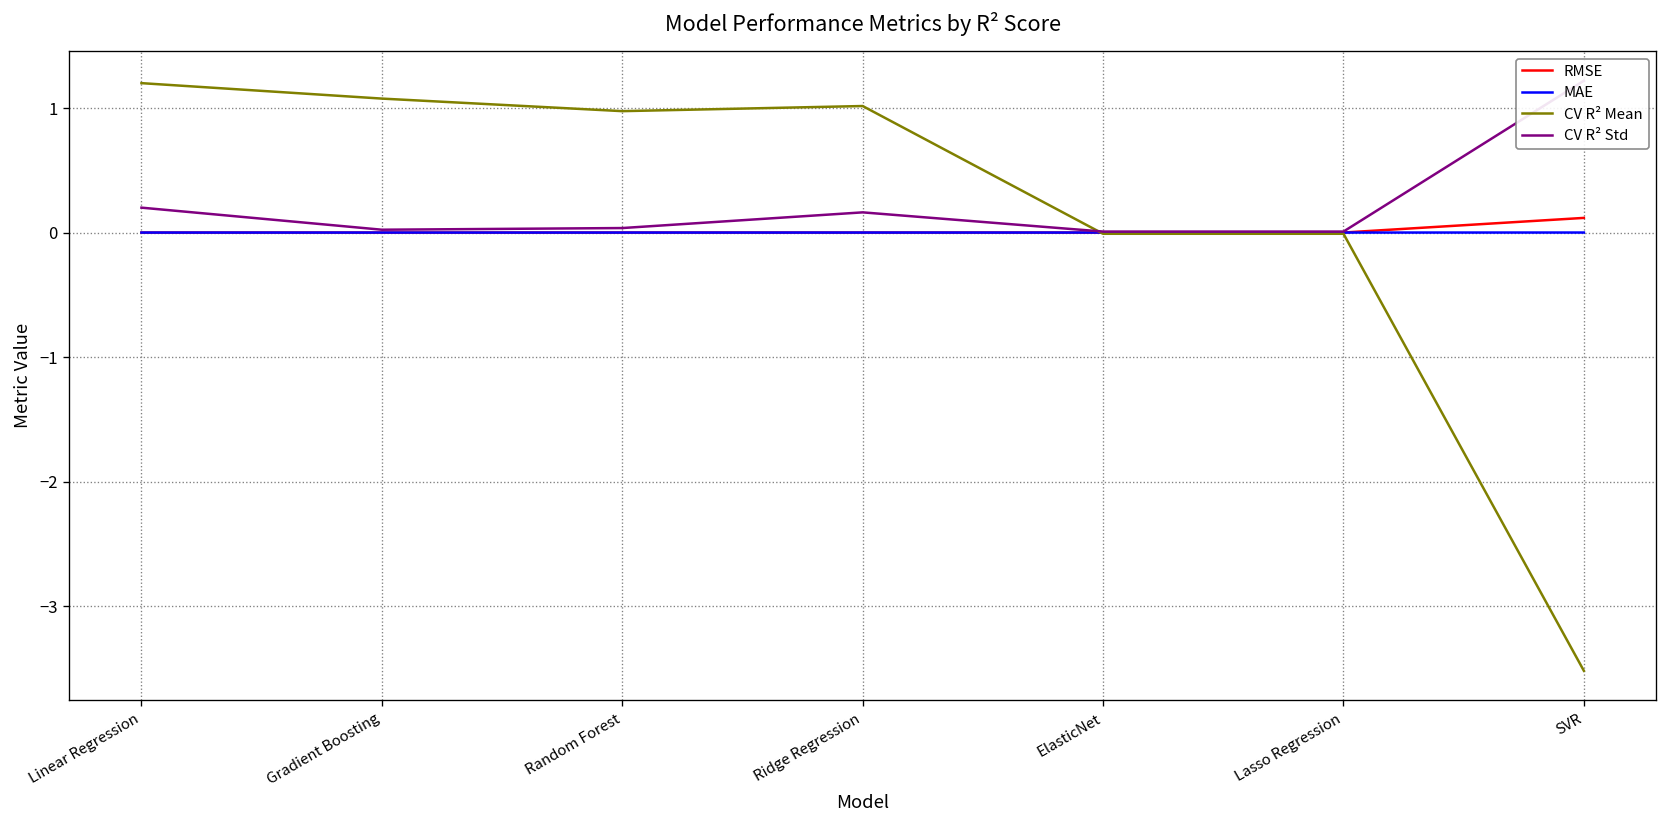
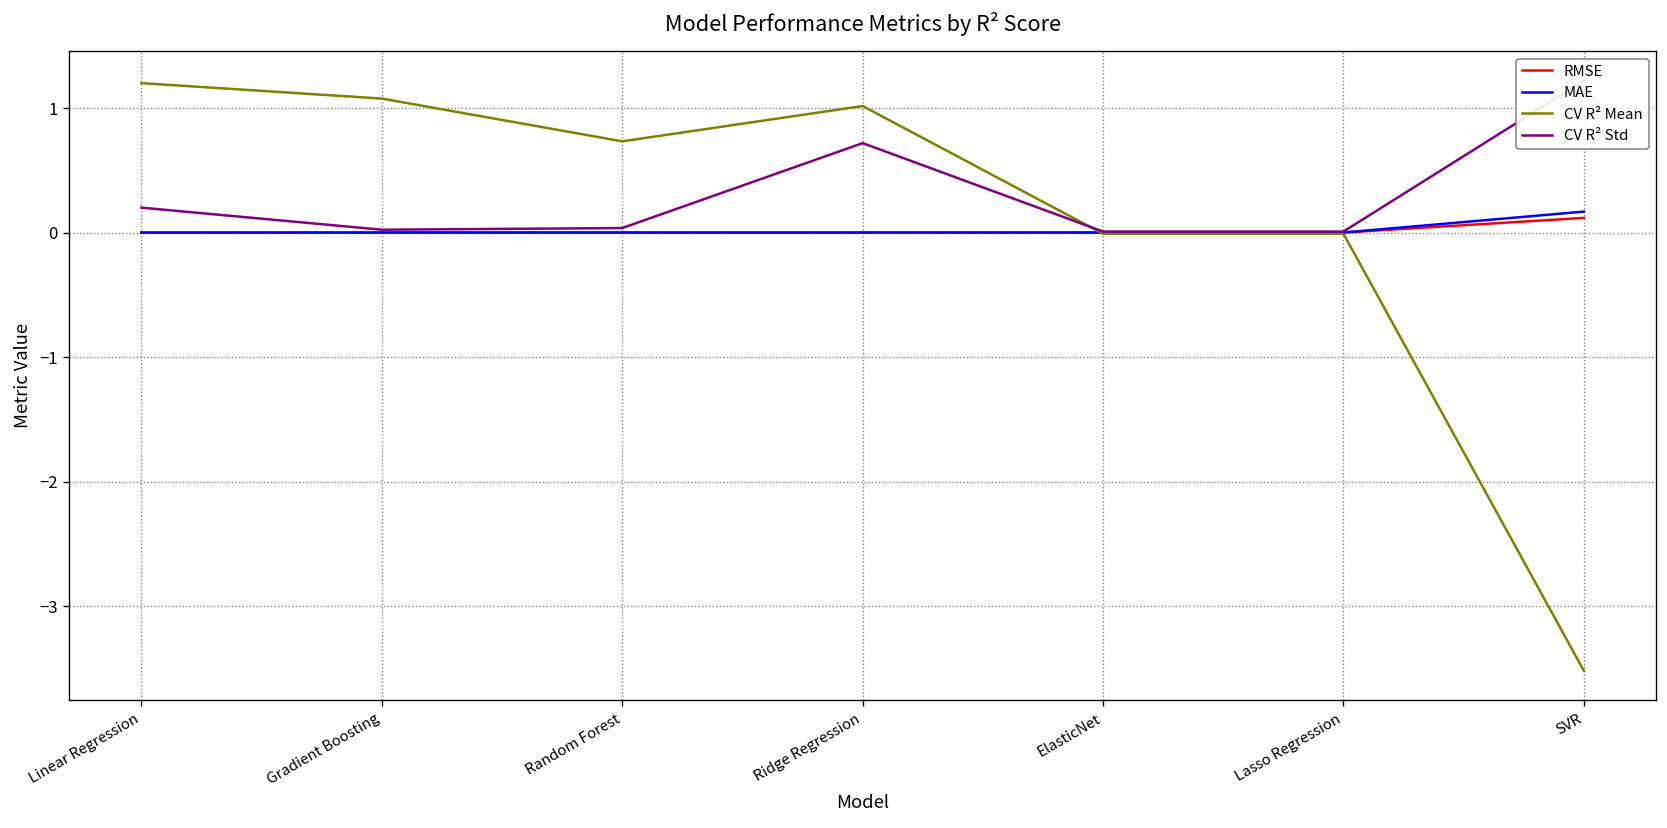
  {
    "RMSE": {
      "SVR": 0.12
    },
    "MAE": {
-     "SVR": 0.00
+     "SVR": 0.17
    },
    "CV R² Mean": {
      "Linear Regression": 1.20,
      "Gradient Boosting": 1.08,
-     "Random Forest": 0.98,
+     "Random Forest": 0.73,
      "Ridge Regression": 1.02,
      "SVR": -3.52
    },
    "CV R² Std": {
      "Linear Regression": 0.20,
      "Random Forest": 0.04,
-     "Ridge Regression": 0.16
+     "Ridge Regression": 0.72
    }
  }
